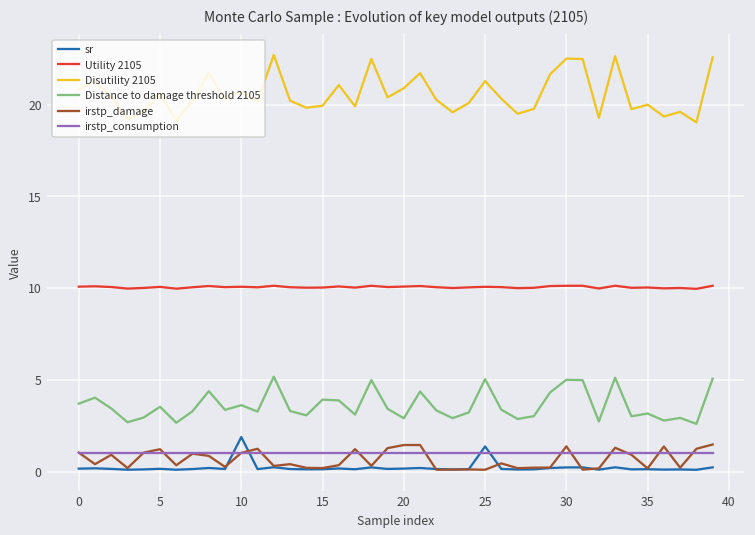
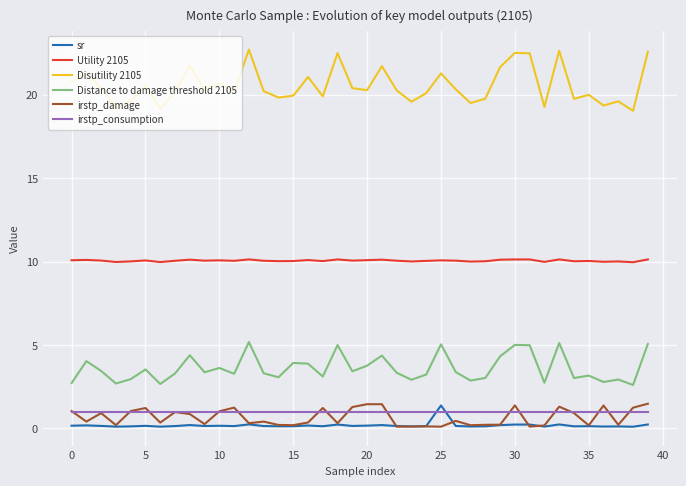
  {
    "sr": {
      "0": 0.2,
      "5": 0.2,
-     "10": 1.9,
+     "10": 0.2,
      "20": 0.2,
      "25": 1.4,
      "30": 0.2
    },
    "Utility 2105": {
      "0": 10.1,
      "5": 10.1,
      "10": 10.1,
      "15": 10.0,
      "20": 10.1,
      "25": 10.1,
      "30": 10.1,
      "35": 10.0
    },
    "Disutility 2105": {
      "15": 19.9,
-     "20": 20.9,
+     "20": 20.3,
      "25": 21.3,
      "30": 22.5,
      "35": 20.0
    },
    "Distance to damage threshold 2105": {
-     "0": 3.7,
+     "0": 2.7,
      "5": 3.5,
      "10": 3.6,
      "15": 3.9,
-     "20": 2.9,
+     "20": 3.8,
      "25": 5.0,
      "30": 5.0,
      "35": 3.2
    },
    "irstp_damage": {
      "5": 1.2,
      "20": 1.5,
      "25": 0.1,
      "30": 1.4
    },
    "irstp_consumption": {
      "5": 1.0,
      "15": 1.0,
      "20": 1.0,
      "25": 1.0,
      "30": 1.0,
      "35": 1.0
    }
  }
